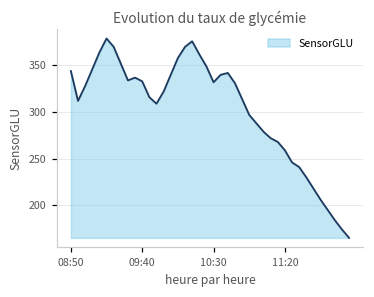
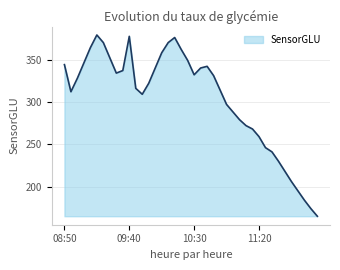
  {
    "08:50": 340,
-   "09:40": 330,
+   "09:40": 380,
    "10:30": 330,
    "11:20": 260
  }
